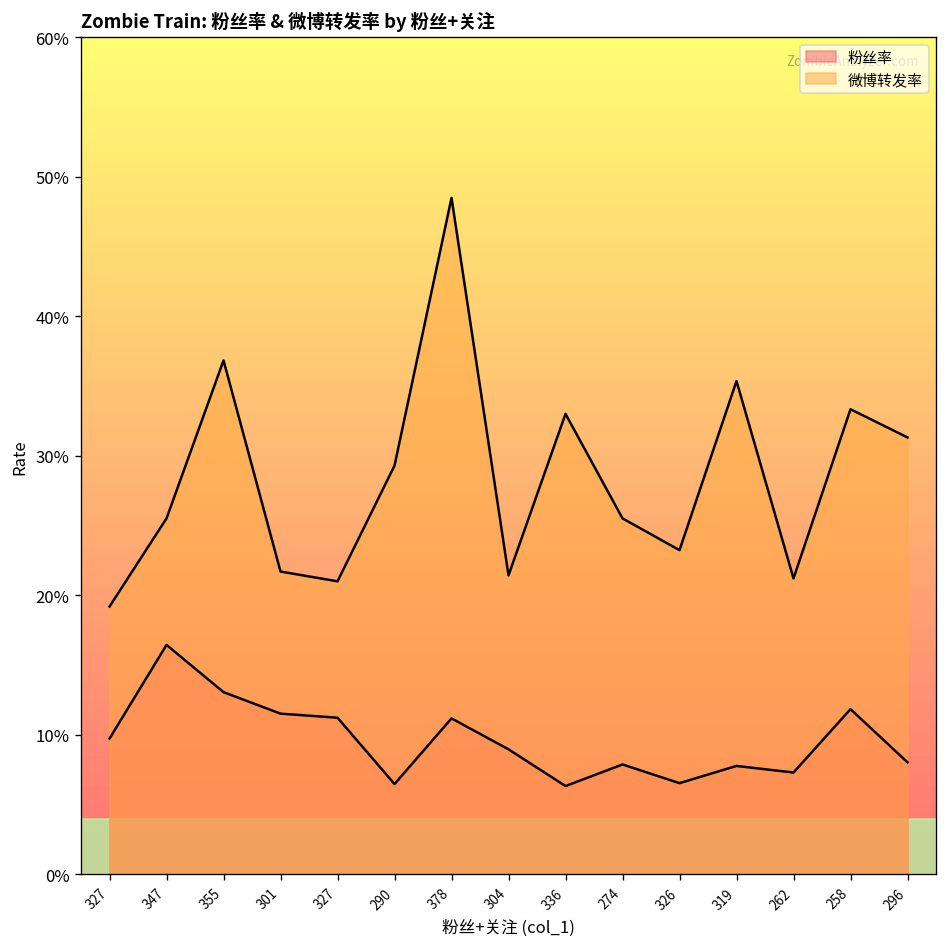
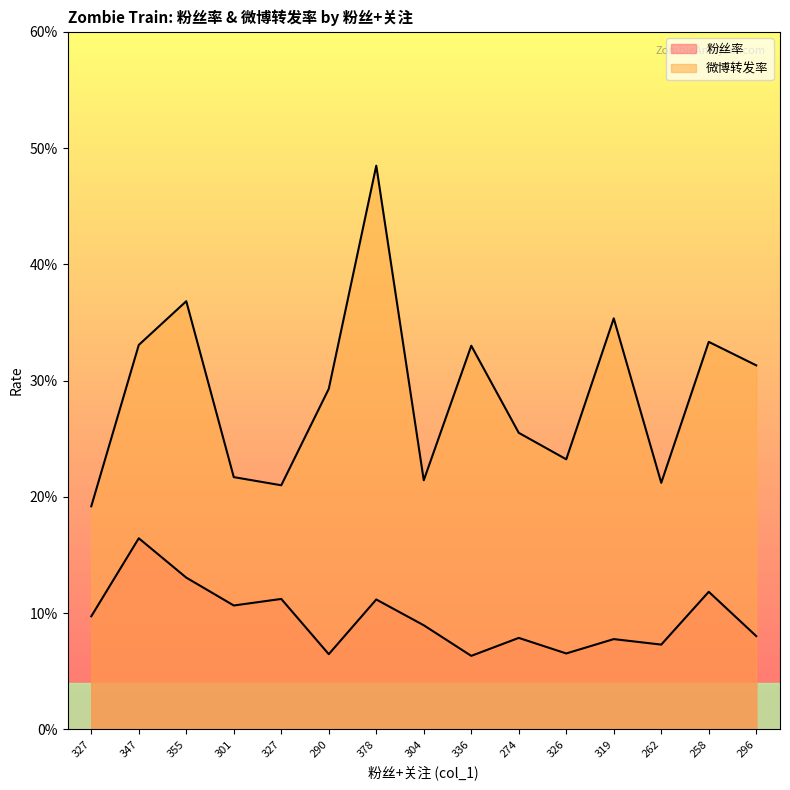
  {
    "粉丝率": {
      "347": "16.4%",
      "355": "13.1%",
-     "301": "11.5%",
+     "301": "10.7%",
      "290": "6.5%",
      "378": "11.2%",
      "304": "9.0%",
      "336": "6.3%",
      "274": "7.9%",
      "326": "6.5%",
      "319": "7.8%",
      "262": "7.3%",
      "258": "11.8%",
      "296": "8.0%"
    },
    "微博转发率": {
-     "347": "25.5%",
+     "347": "33.1%",
      "355": "36.8%",
      "301": "21.7%",
      "290": "29.3%",
      "378": "48.5%",
      "304": "21.4%",
      "336": "33.0%",
      "274": "25.5%",
      "326": "23.2%",
      "319": "35.4%",
      "262": "21.2%",
      "258": "33.3%",
      "296": "31.3%"
    }
  }
